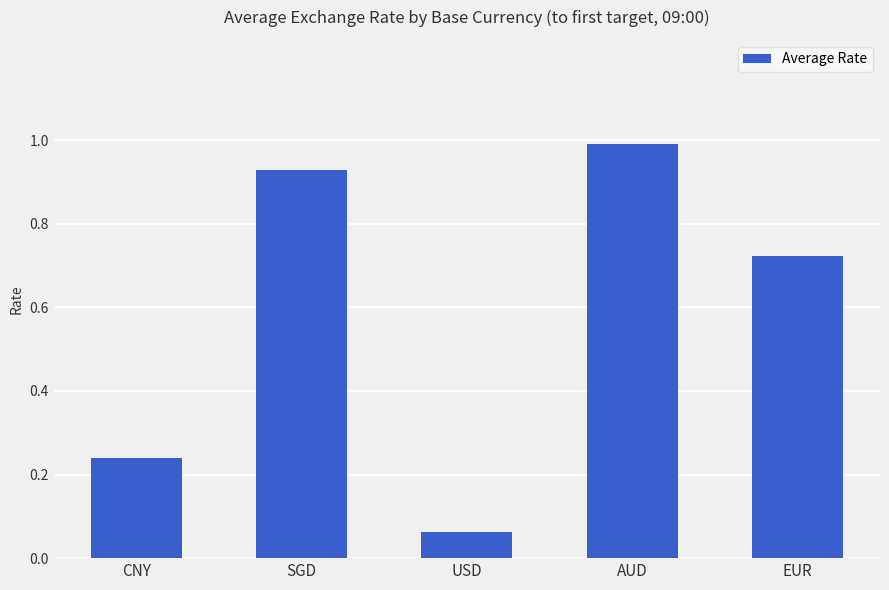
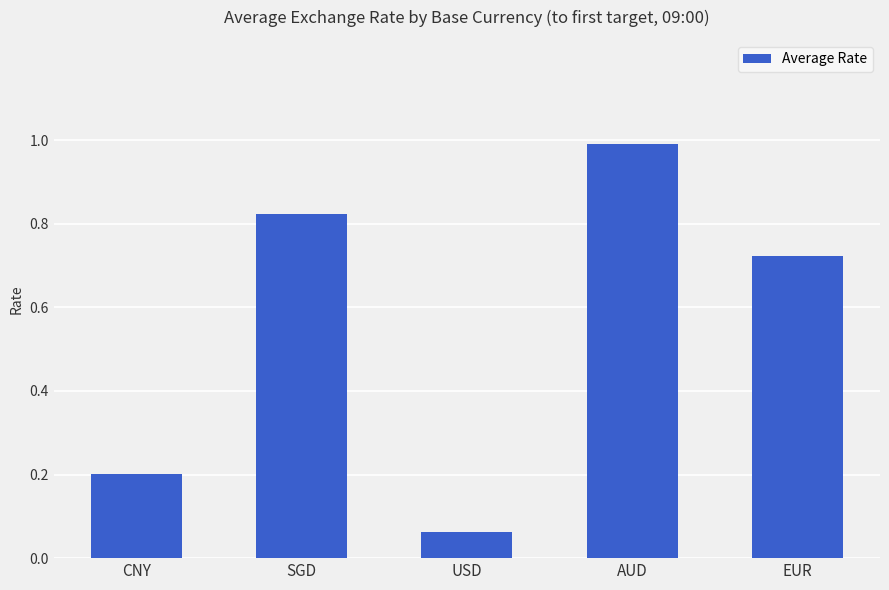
  {
-   "CNY": 0.24,
-   "SGD": 0.93,
+   "CNY": 0.20,
+   "SGD": 0.82,
    "USD": 0.06,
    "AUD": 0.99,
    "EUR": 0.72
  }
